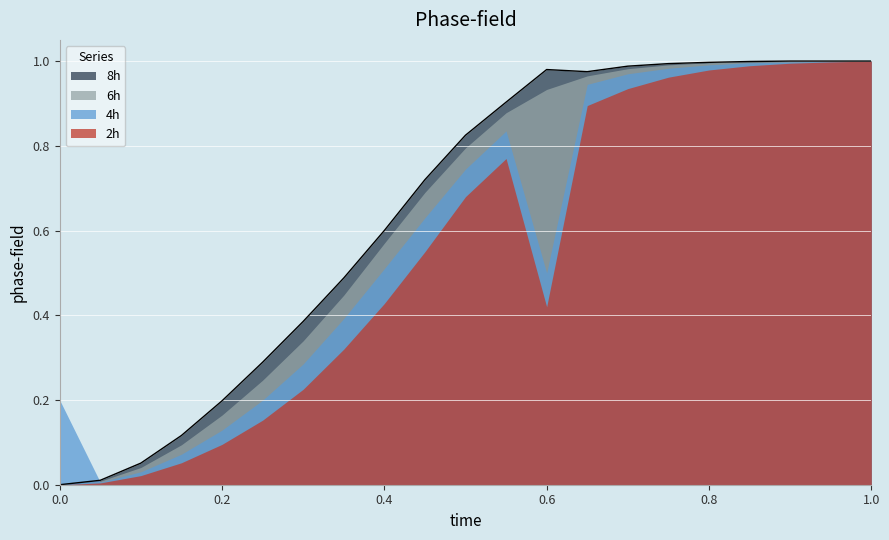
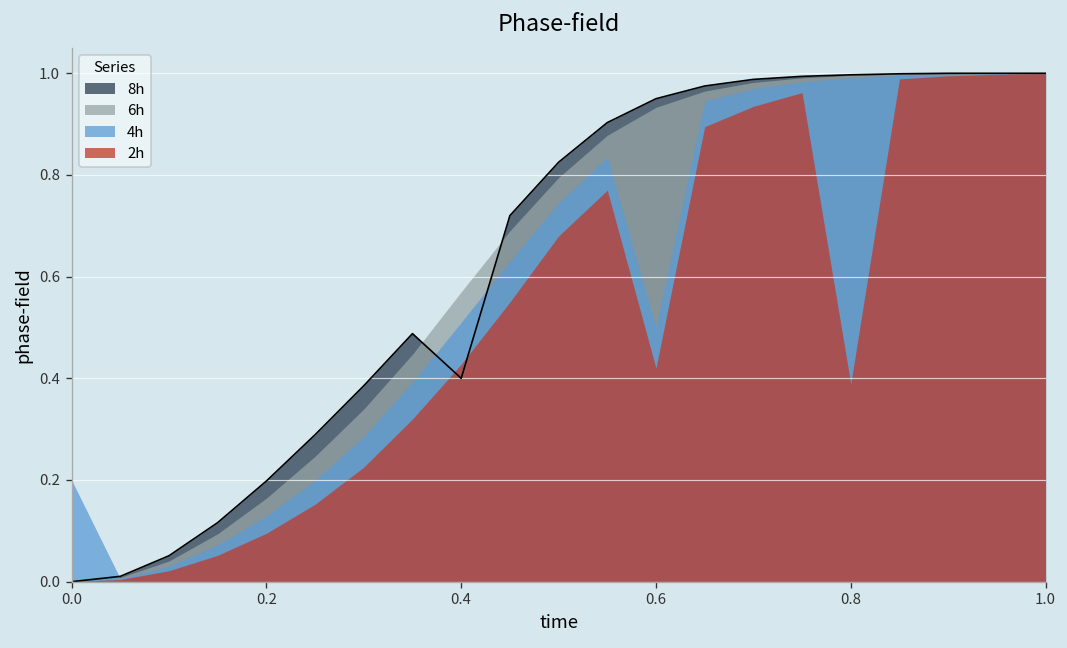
  {
    "8h": {
      "0.2": 0.20,
-     "0.4": 0.6,
-     "0.6": 0.98
+     "0.4": 0.4,
+     "0.6": 0.95
    },
    "6h": {
      "0.2": 0.16,
      "0.4": 0.57,
      "0.6": 0.93
    },
    "4h": {
      "0.0": 0.20,
      "0.2": 0.13,
      "0.4": 0.51,
      "0.6": 0.50
    },
    "2h": {
      "0.2": 0.10,
      "0.4": 0.43,
      "0.6": 0.42,
-     "0.8": 0.98
+     "0.8": 0.39
    }
  }
